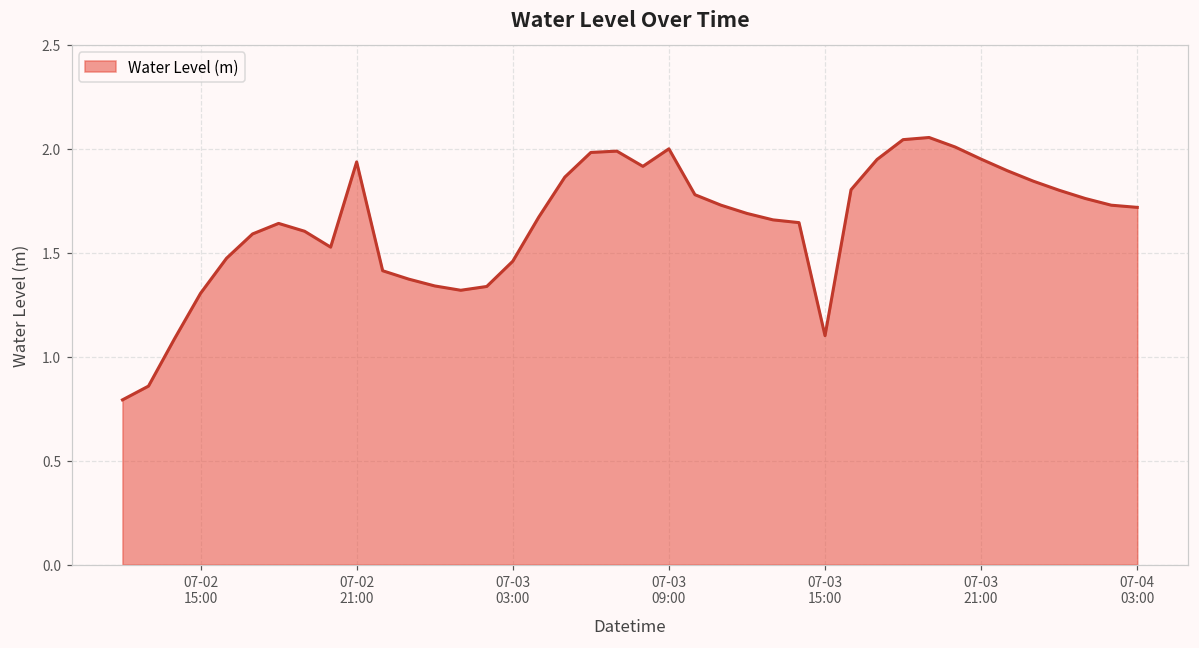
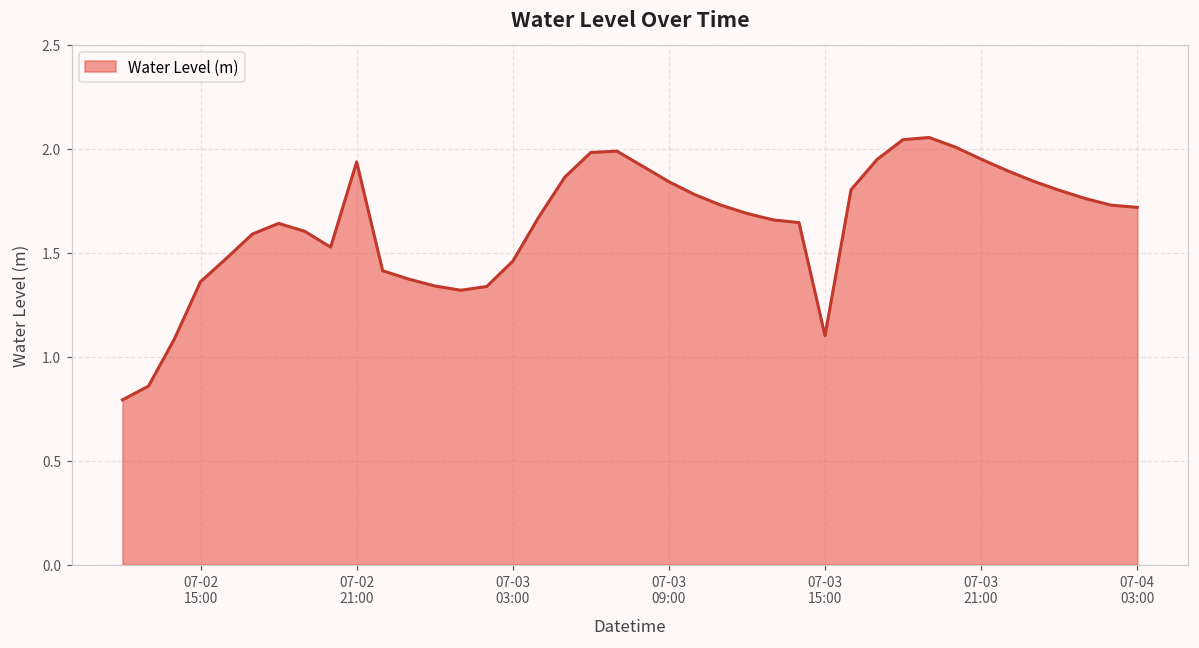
  {
-   "07-02 15:00": 1.30,
+   "07-02 15:00": 1.36,
    "07-02 21:00": 1.94,
    "07-03 03:00": 1.46,
-   "07-03 09:00": 2.00,
+   "07-03 09:00": 1.84,
    "07-03 15:00": 1.10,
    "07-03 21:00": 1.95,
    "07-04 03:00": 1.72
  }
